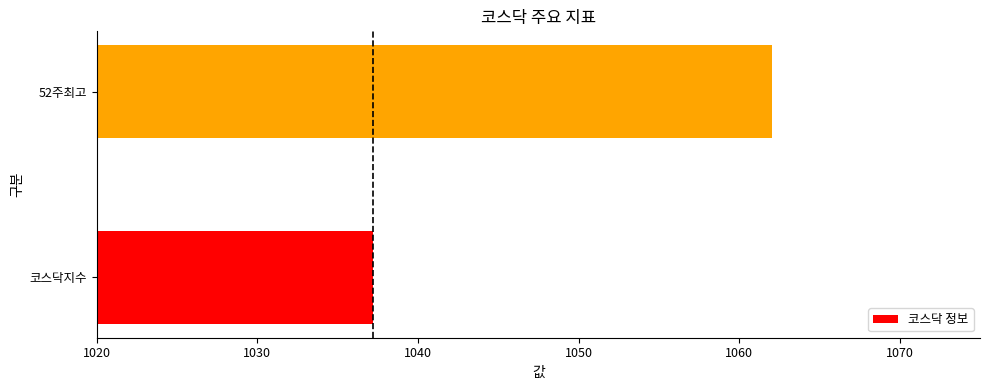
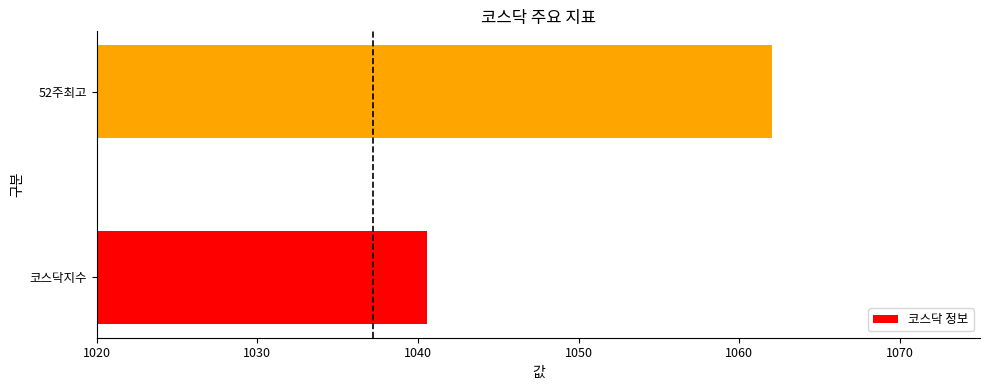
  {
    "52주최고": 1062.0,
-   "코스닥지수": 1037.2
+   "코스닥지수": 1040.6
  }
